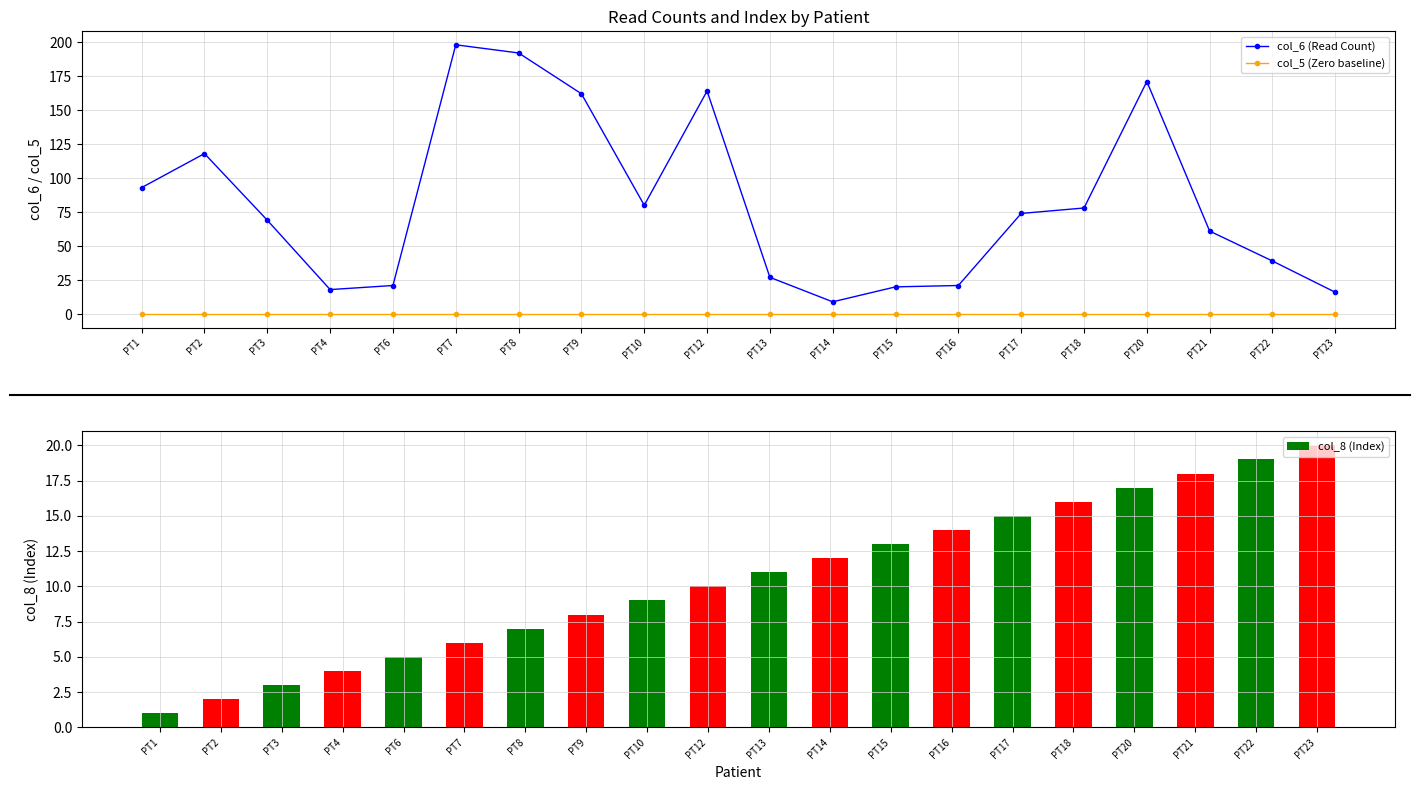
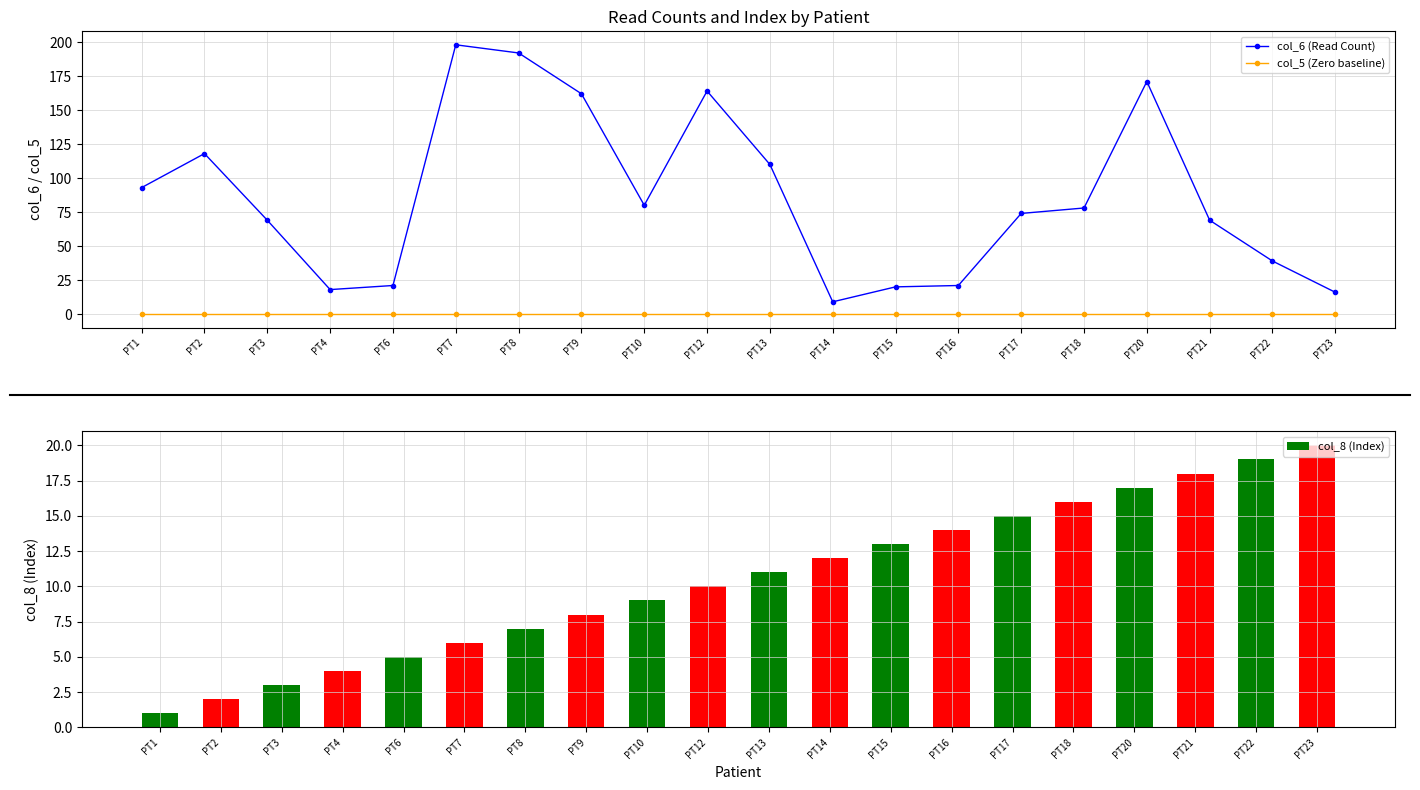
  {
    "Read Counts and Index by Patient": {
      "col_6 (Read Count)": {
        "PT1": 93,
        "PT2": 118,
        "PT3": 69,
        "PT4": 18,
        "PT6": 21,
        "PT7": 198,
        "PT8": 192,
        "PT9": 162,
        "PT10": 80,
        "PT12": 164,
-       "PT13": 27,
+       "PT13": 110,
        "PT14": 9,
        "PT15": 20,
        "PT16": 21,
        "PT17": 74,
        "PT18": 78,
        "PT20": 171,
-       "PT21": 61,
+       "PT21": 69,
        "PT22": 39,
        "PT23": 16
      },
      "col_5 (Zero baseline)": {
        "PT1": 0,
        "PT2": 0,
        "PT3": 0,
        "PT4": 0,
        "PT6": 0,
        "PT7": 0,
        "PT8": 0,
        "PT9": 0,
        "PT10": 0,
        "PT12": 0,
        "PT13": 0,
        "PT14": 0,
        "PT15": 0,
        "PT16": 0,
        "PT17": 0,
        "PT18": 0,
        "PT20": 0,
        "PT21": 0,
        "PT22": 0,
        "PT23": 0
      }
    }
  }
